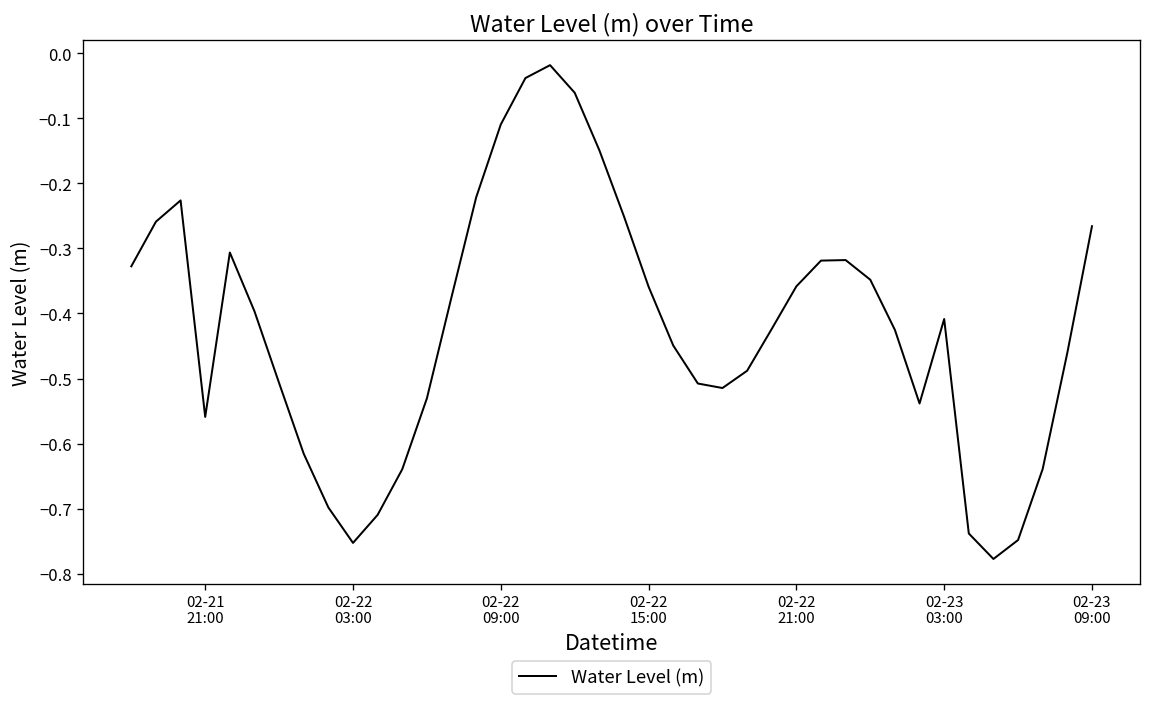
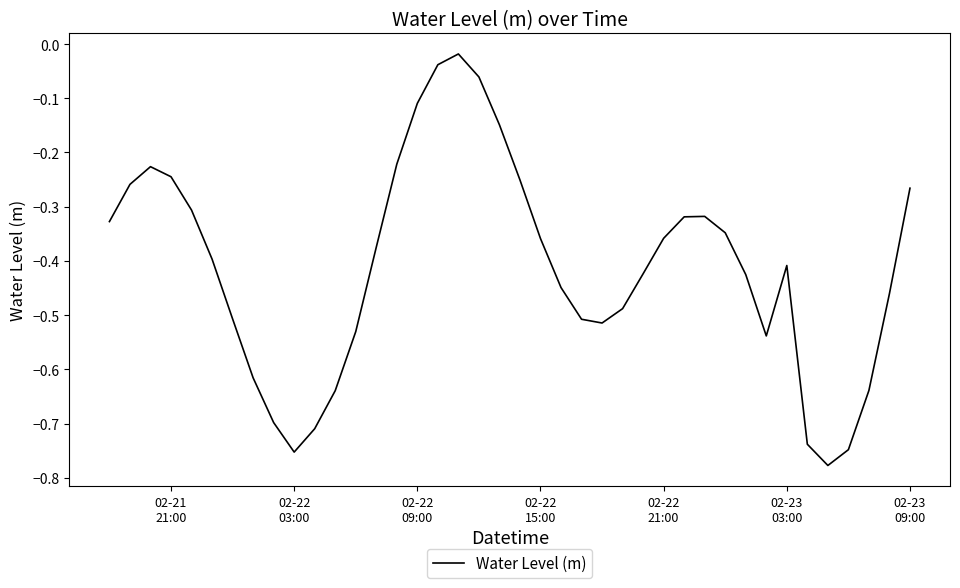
  {
-   "02-21 21:00": -0.56,
+   "02-21 21:00": -0.24,
    "02-22 03:00": -0.75,
    "02-22 09:00": -0.11,
    "02-22 15:00": -0.36,
    "02-22 21:00": -0.36,
    "02-23 03:00": -0.41,
    "02-23 09:00": -0.27
  }
